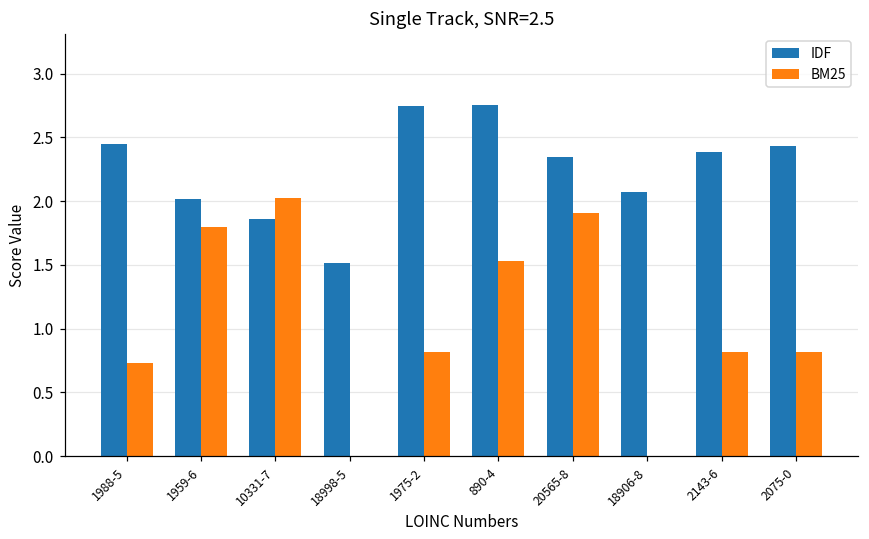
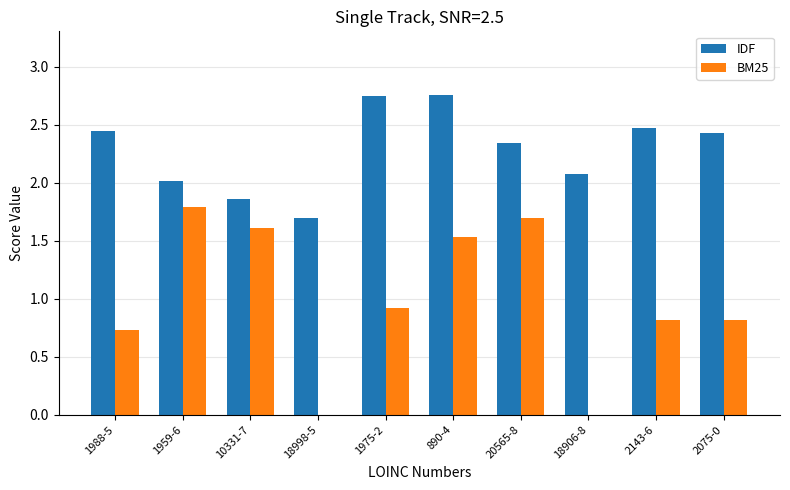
  {
    "IDF": {
      "1988-5": 2.45,
      "1959-6": 2.02,
      "10331-7": 1.86,
-     "18998-5": 1.52,
+     "18998-5": 1.70,
      "1975-2": 2.75,
      "890-4": 2.76,
      "20565-8": 2.34,
      "18906-8": 2.07,
-     "2143-6": 2.38,
+     "2143-6": 2.47,
      "2075-0": 2.43
    },
    "BM25": {
      "1988-5": 0.73,
      "1959-6": 1.80,
-     "10331-7": 2.02,
+     "10331-7": 1.61,
      "18998-5": 0.00,
-     "1975-2": 0.82,
+     "1975-2": 0.92,
      "890-4": 1.53,
-     "20565-8": 1.91,
+     "20565-8": 1.70,
      "18906-8": 0.00,
      "2143-6": 0.82,
      "2075-0": 0.82
    }
  }
